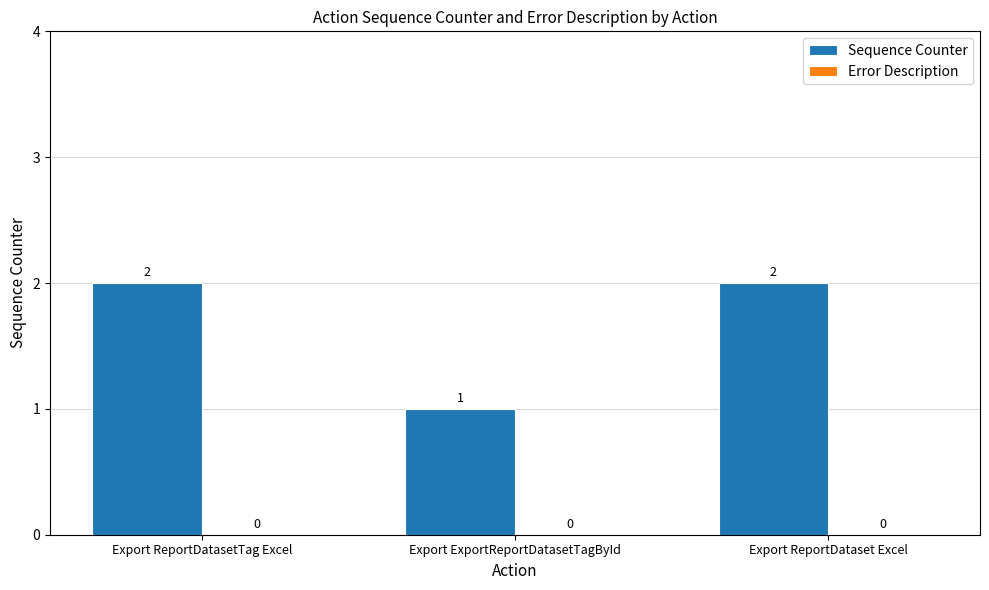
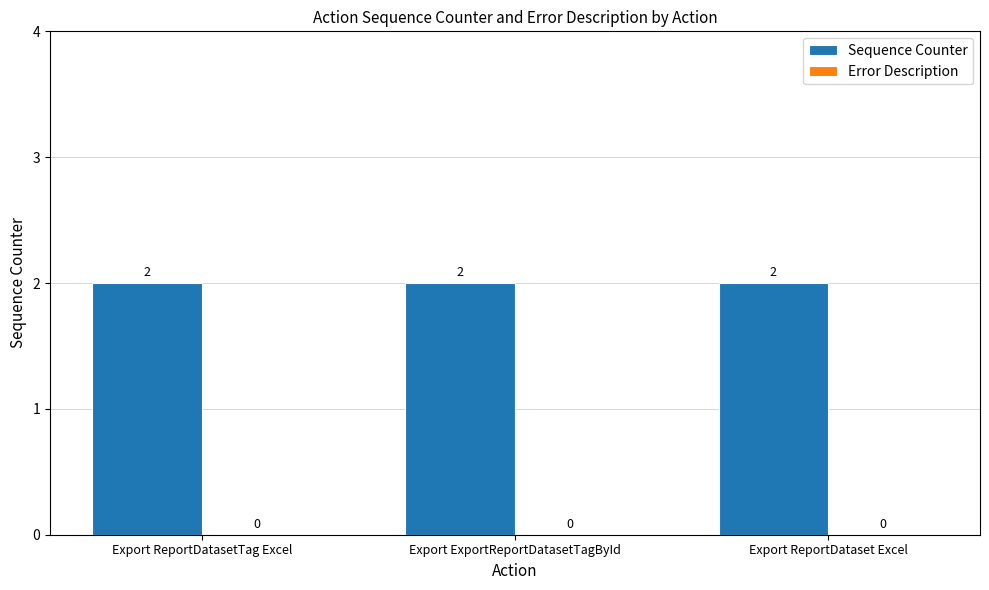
  {
    "Sequence Counter": {
      "Export ReportDatasetTag Excel": 2,
-     "Export ExportReportDatasetTagById": 1,
+     "Export ExportReportDatasetTagById": 2,
      "Export ReportDataset Excel": 2
    },
    "Error Description": {
      "Export ReportDatasetTag Excel": 0,
      "Export ExportReportDatasetTagById": 0,
      "Export ReportDataset Excel": 0
    }
  }
